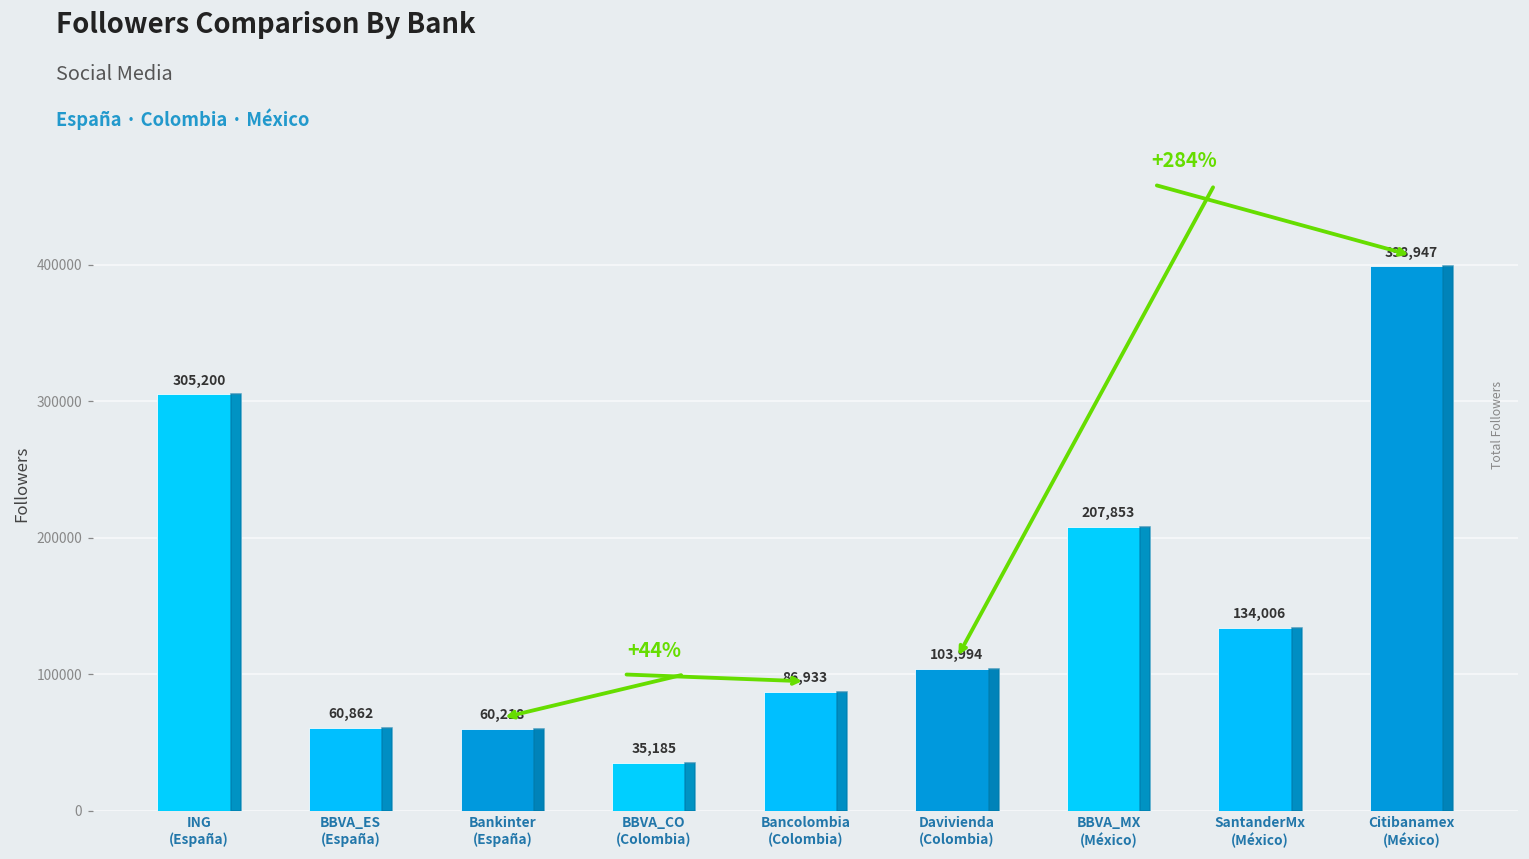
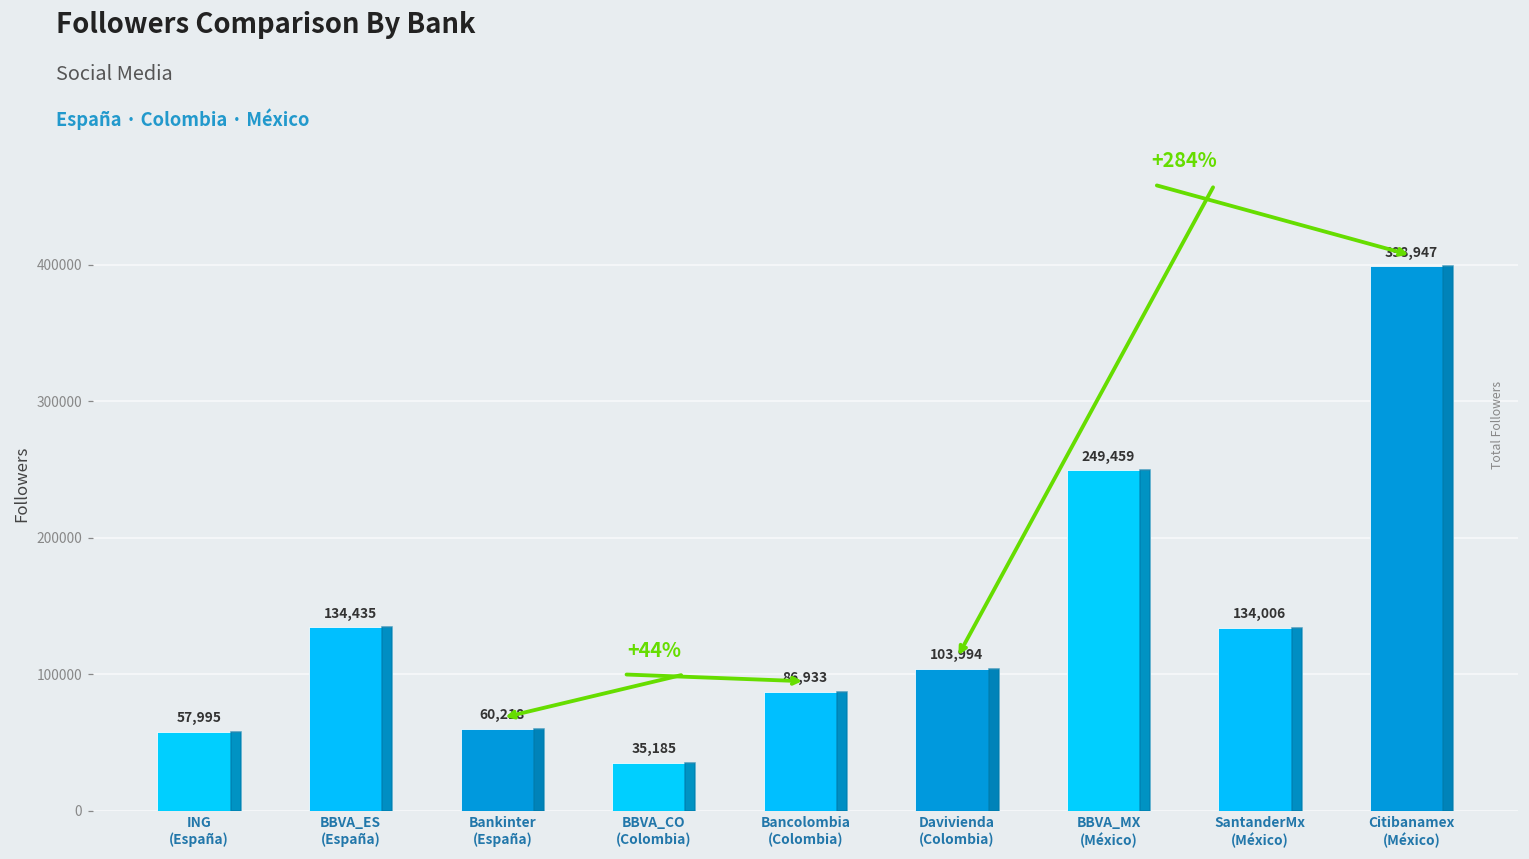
  {
-   "ING (España)": "305,200",
-   "BBVA_ES (España)": "60,862",
+   "ING (España)": "57,995",
+   "BBVA_ES (España)": "134,435",
    "Bankinter (España)": "60,218",
    "BBVA_CO (Colombia)": "35,185",
    "Bancolombia (Colombia)": "86,933",
    "Davivienda (Colombia)": "103,994",
-   "BBVA_MX (México)": "207,853",
+   "BBVA_MX (México)": "249,459",
    "SantanderMx (México)": "134,006",
    "Citibanamex (México)": "398,947"
  }
